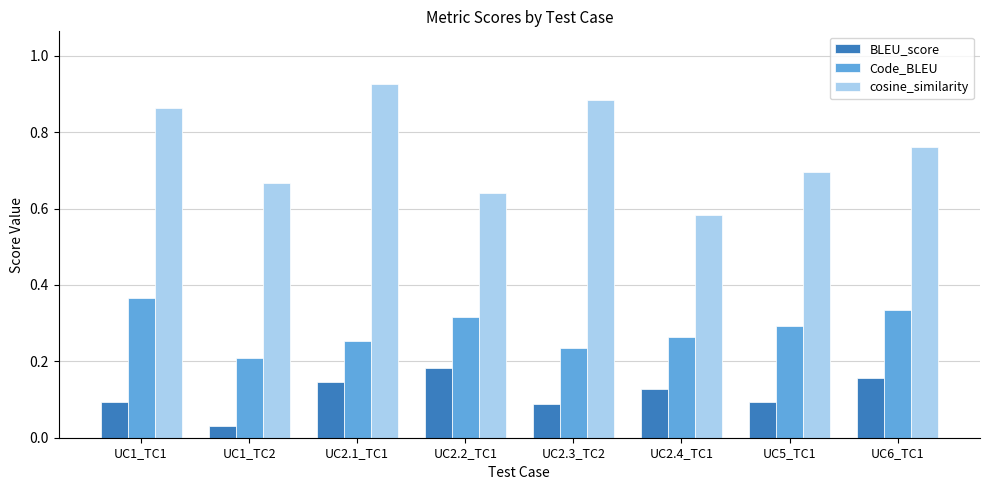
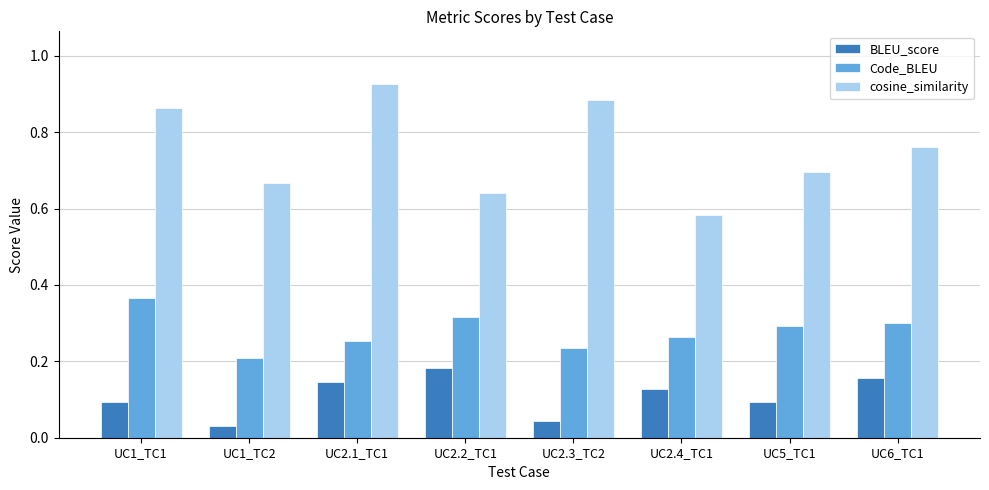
  {
    "BLEU_score": {
      "UC1_TC1": 0.09,
      "UC1_TC2": 0.03,
      "UC2.1_TC1": 0.15,
      "UC2.2_TC1": 0.18,
-     "UC2.3_TC2": 0.09,
+     "UC2.3_TC2": 0.04,
      "UC2.4_TC1": 0.13,
      "UC5_TC1": 0.09,
      "UC6_TC1": 0.16
    },
    "Code_BLEU": {
      "UC1_TC1": 0.37,
      "UC1_TC2": 0.21,
      "UC2.1_TC1": 0.25,
      "UC2.2_TC1": 0.32,
      "UC2.3_TC2": 0.24,
      "UC2.4_TC1": 0.26,
      "UC5_TC1": 0.29,
-     "UC6_TC1": 0.33
+     "UC6_TC1": 0.30
    },
    "cosine_similarity": {
      "UC1_TC1": 0.86,
      "UC1_TC2": 0.67,
      "UC2.1_TC1": 0.93,
      "UC2.2_TC1": 0.64,
      "UC2.3_TC2": 0.88,
      "UC2.4_TC1": 0.58,
      "UC5_TC1": 0.69,
      "UC6_TC1": 0.76
    }
  }
